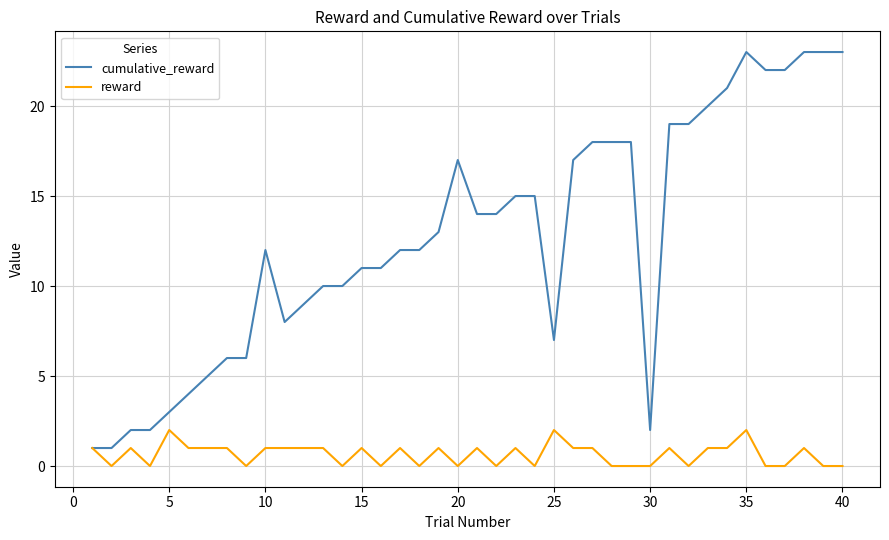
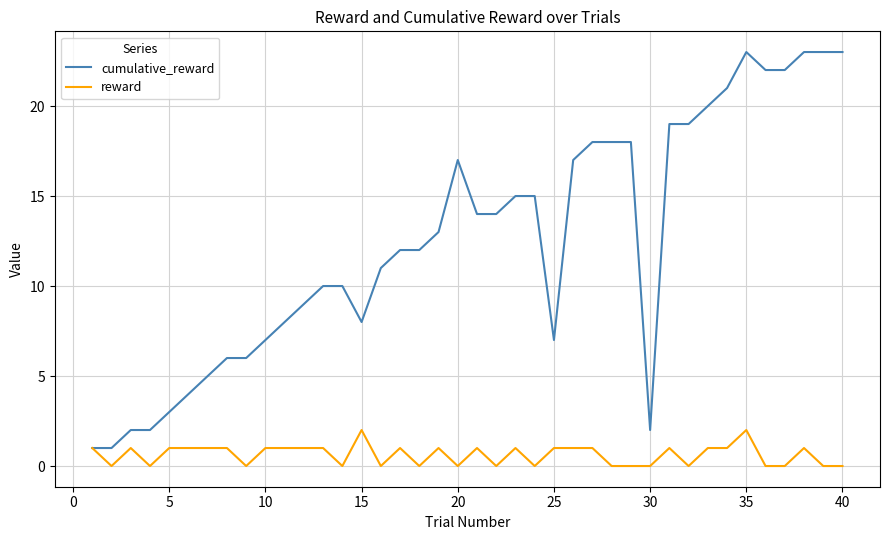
  {
    "cumulative_reward": {
      "5": 3,
-     "10": 12,
-     "15": 11,
+     "10": 7,
+     "15": 8,
      "20": 17,
      "25": 7,
      "30": 2,
      "35": 23,
      "40": 23
    },
    "reward": {
-     "5": 2,
+     "5": 1,
      "10": 1,
-     "15": 1,
+     "15": 2,
      "20": 0,
-     "25": 2,
+     "25": 1,
      "30": 0,
      "35": 2,
      "40": 0
    }
  }
